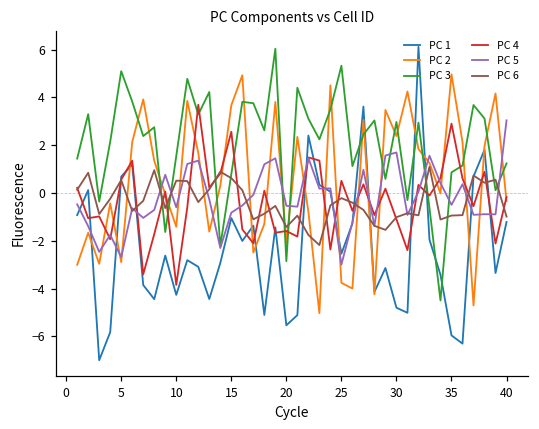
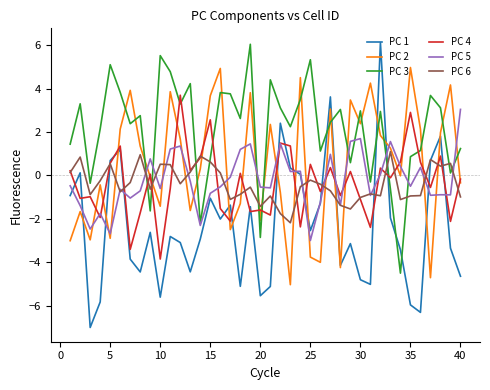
  {
    "PC 1": {
      "5": 0.7,
-     "10": -4.3,
+     "10": -5.6,
      "15": -1.1,
      "20": -5.5,
      "25": -2.5,
      "30": -4.8,
      "35": -6.0,
-     "40": -1.2
+     "40": -4.6
    },
    "PC 2": {
      "5": -2.9,
      "10": -1.4,
      "15": 3.7,
      "20": -2.1,
      "25": -3.8,
      "30": 2.4,
      "35": 5.0,
      "40": -0.3
    },
    "PC 3": {
      "5": 5.1,
-     "10": 1.5,
+     "10": 5.5,
      "15": 0.8,
      "20": -2.9,
      "25": 5.3,
      "30": 3.0,
      "35": 0.9,
      "40": 1.2
    },
    "PC 4": {
      "10": -3.8,
      "15": 2.6,
      "20": -1.6,
      "25": 0.5,
      "35": 2.9,
      "40": -0.2
    },
    "PC 5": {
      "5": -2.7,
      "10": -0.6,
      "15": -0.8,
      "20": -0.5,
      "25": -3.0,
      "30": 1.7,
      "35": -0.5,
      "40": 3.0
    },
    "PC 6": {
      "10": 0.5,
      "15": 0.6,
      "20": -1.4,
      "25": -0.2,
      "35": -0.9,
      "40": -1.0
    }
  }
